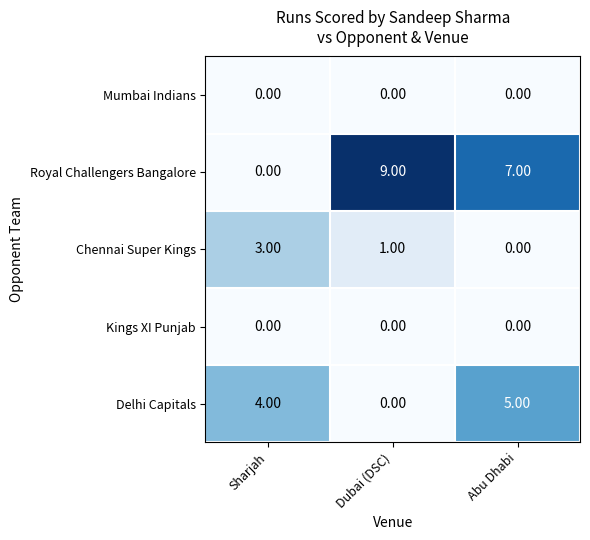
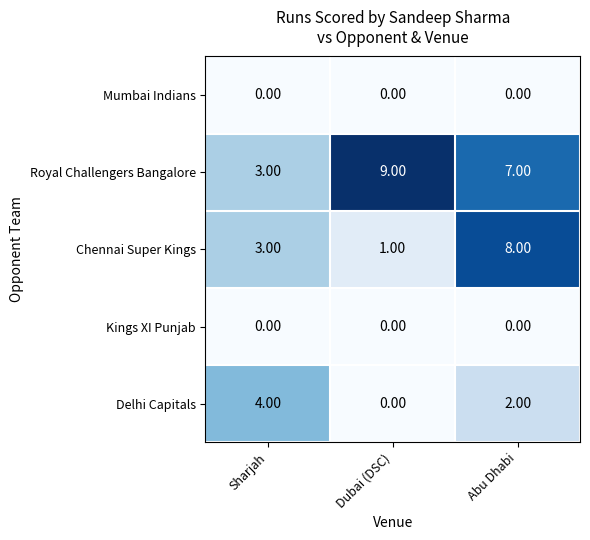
  {
    "Mumbai Indians": {
      "Sharjah": 0.00,
      "Dubai (DSC)": 0.00,
      "Abu Dhabi": 0.00
    },
    "Royal Challengers Bangalore": {
-     "Sharjah": 0.00,
+     "Sharjah": 3.00,
      "Dubai (DSC)": 9.00,
      "Abu Dhabi": 7.00
    },
    "Chennai Super Kings": {
      "Sharjah": 3.00,
      "Dubai (DSC)": 1.00,
-     "Abu Dhabi": 0.00
+     "Abu Dhabi": 8.00
    },
    "Kings XI Punjab": {
      "Sharjah": 0.00,
      "Dubai (DSC)": 0.00,
      "Abu Dhabi": 0.00
    },
    "Delhi Capitals": {
      "Sharjah": 4.00,
      "Dubai (DSC)": 0.00,
-     "Abu Dhabi": 5.00
+     "Abu Dhabi": 2.00
    }
  }
